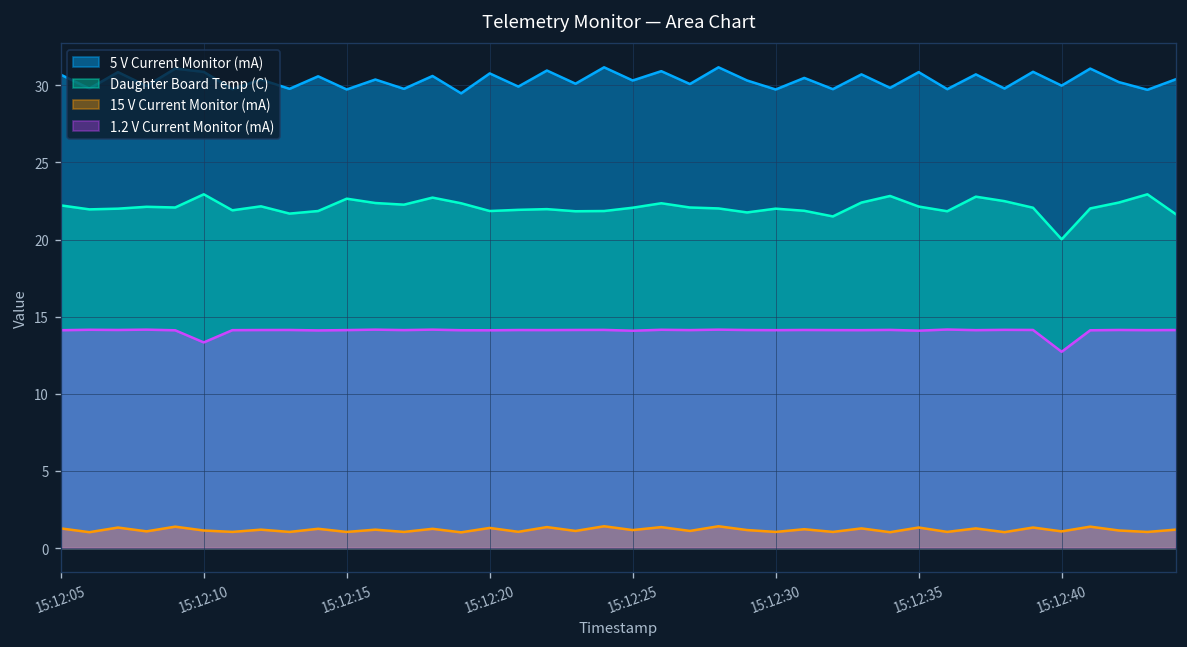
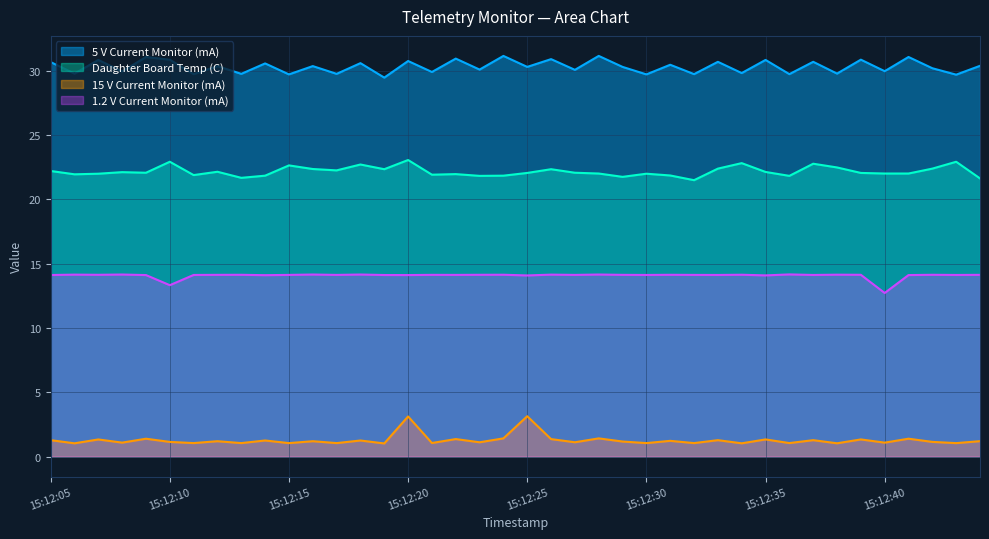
  {
    "5 V Current Monitor (mA)": {
      "15:12:05": 30.7,
      "15:12:15": 29.7,
      "15:12:20": 30.8,
      "15:12:25": 30.3,
      "15:12:30": 29.7,
      "15:12:35": 30.9,
      "15:12:40": 30.0
    },
    "Daughter Board Temp (C)": {
      "15:12:05": 22.2,
      "15:12:10": 22.9,
      "15:12:15": 22.6,
-     "15:12:20": 21.8,
+     "15:12:20": 23.1,
      "15:12:25": 22.1,
      "15:12:30": 22.0,
      "15:12:35": 22.1,
-     "15:12:40": 20.0
+     "15:12:40": 22.0
    },
    "15 V Current Monitor (mA)": {
      "15:12:05": 1.3,
      "15:12:10": 1.1,
      "15:12:15": 1.0,
-     "15:12:20": 1.3,
-     "15:12:25": 1.2,
+     "15:12:20": 3.1,
+     "15:12:25": 3.1,
      "15:12:30": 1.0,
      "15:12:35": 1.3,
      "15:12:40": 1.1
    },
    "1.2 V Current Monitor (mA)": {
      "15:12:05": 14.1,
      "15:12:10": 13.3,
      "15:12:15": 14.1,
      "15:12:20": 14.1,
      "15:12:25": 14.1,
      "15:12:30": 14.1,
      "15:12:35": 14.1,
      "15:12:40": 12.7
    }
  }
